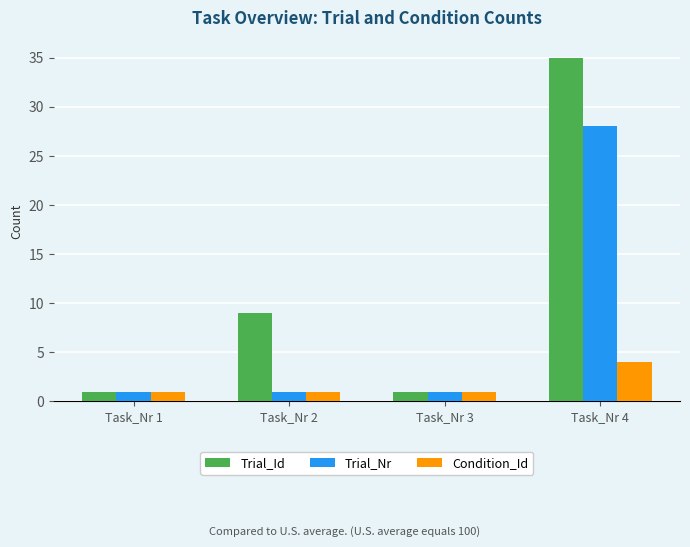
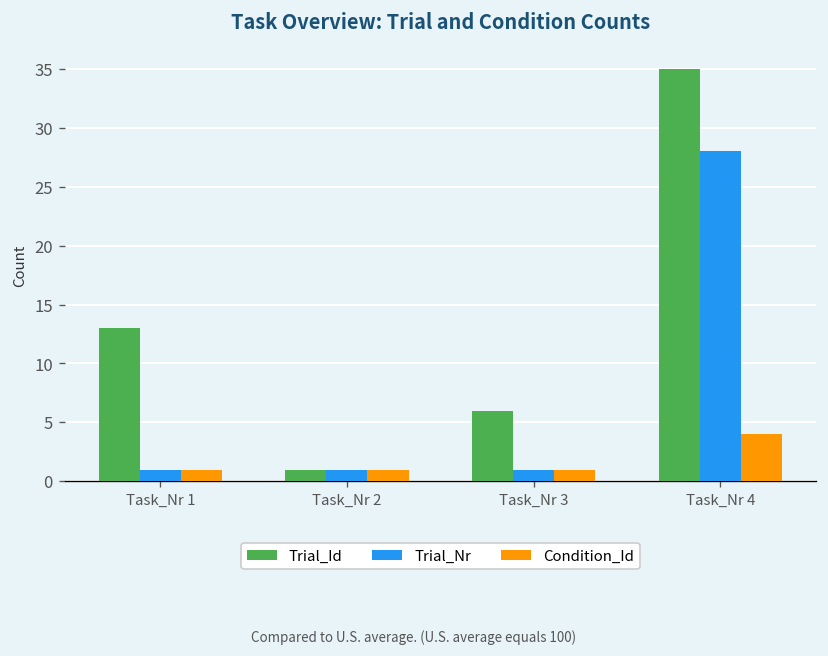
  {
    "Trial_Id": {
-     "Task_Nr 1": 1,
-     "Task_Nr 2": 9,
-     "Task_Nr 3": 1,
+     "Task_Nr 1": 13,
+     "Task_Nr 2": 1,
+     "Task_Nr 3": 6,
      "Task_Nr 4": 35
    },
    "Trial_Nr": {
      "Task_Nr 1": 1,
      "Task_Nr 2": 1,
      "Task_Nr 3": 1,
      "Task_Nr 4": 28
    },
    "Condition_Id": {
      "Task_Nr 1": 1,
      "Task_Nr 2": 1,
      "Task_Nr 3": 1,
      "Task_Nr 4": 4
    }
  }
